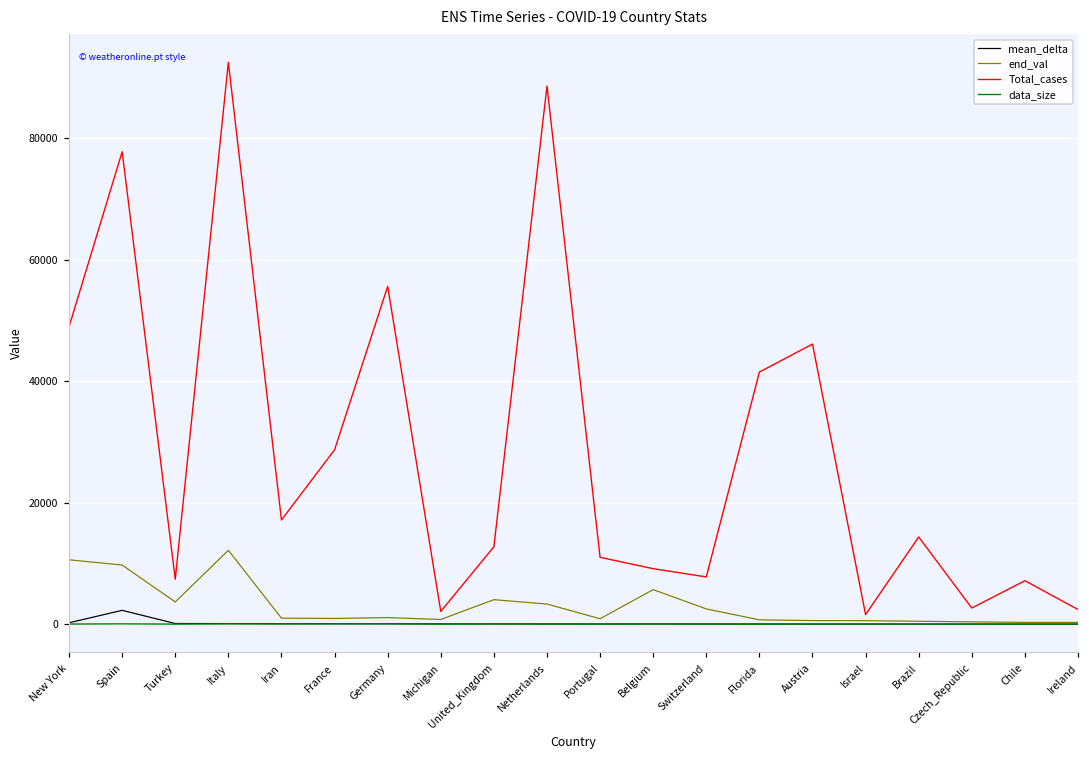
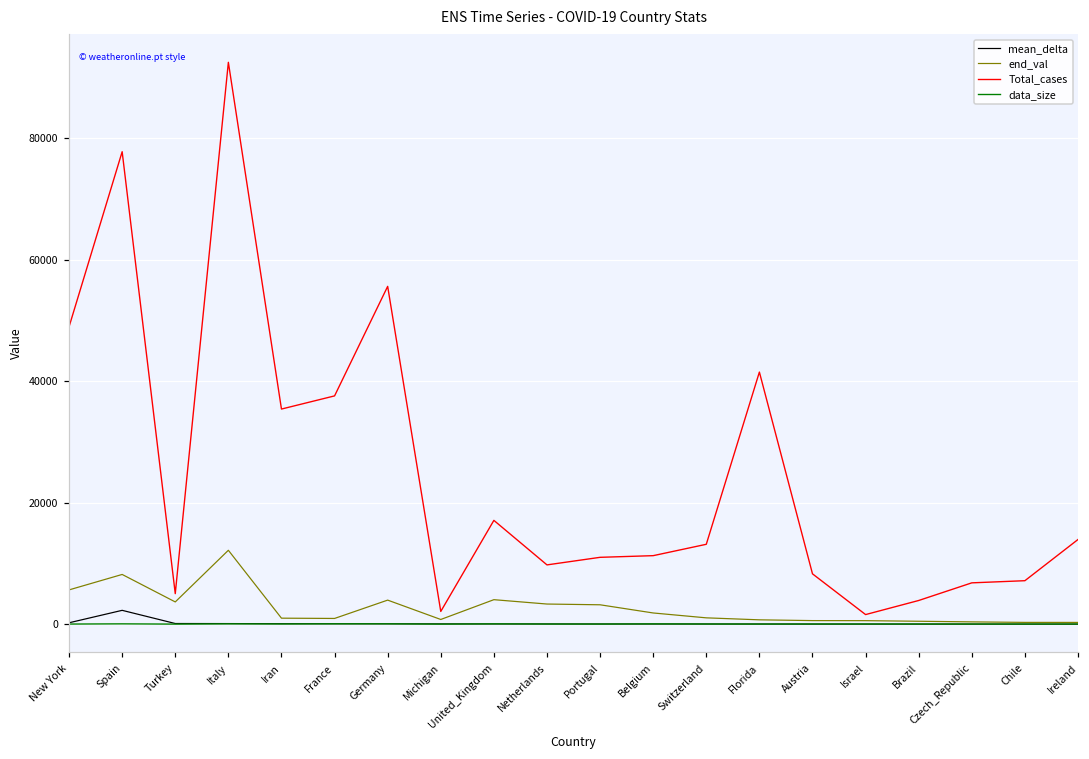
  {
    "mean_delta": {
      "Spain": 2000
    },
    "end_val": {
-     "New York": 11000,
-     "Spain": 10000,
+     "New York": 6000,
+     "Spain": 8000,
      "Turkey": 4000,
      "Italy": 12000,
      "Iran": 1000,
      "France": 1000,
-     "Germany": 1000,
+     "Germany": 4000,
      "Michigan": 1000,
      "United_Kingdom": 4000,
      "Netherlands": 3000,
-     "Portugal": 1000,
-     "Belgium": 6000,
-     "Switzerland": 3000,
+     "Portugal": 3000,
+     "Belgium": 2000,
+     "Switzerland": 1000,
      "Florida": 1000,
      "Austria": 1000,
      "Israel": 1000
    },
    "Total_cases": {
      "New York": 49000,
      "Spain": 78000,
-     "Turkey": 7000,
+     "Turkey": 5000,
      "Italy": 92000,
-     "Iran": 17000,
-     "France": 29000,
+     "Iran": 35000,
+     "France": 38000,
      "Germany": 56000,
      "Michigan": 2000,
-     "United_Kingdom": 13000,
-     "Netherlands": 89000,
+     "United_Kingdom": 17000,
+     "Netherlands": 10000,
      "Portugal": 11000,
-     "Belgium": 9000,
-     "Switzerland": 8000,
+     "Belgium": 11000,
+     "Switzerland": 13000,
      "Florida": 41000,
-     "Austria": 46000,
+     "Austria": 8000,
      "Israel": 2000,
-     "Brazil": 14000,
-     "Czech_Republic": 3000,
+     "Brazil": 4000,
+     "Czech_Republic": 7000,
      "Chile": 7000,
-     "Ireland": 2000
+     "Ireland": 14000
    },
    "data_size": {
      "Spain": 0
    }
  }
